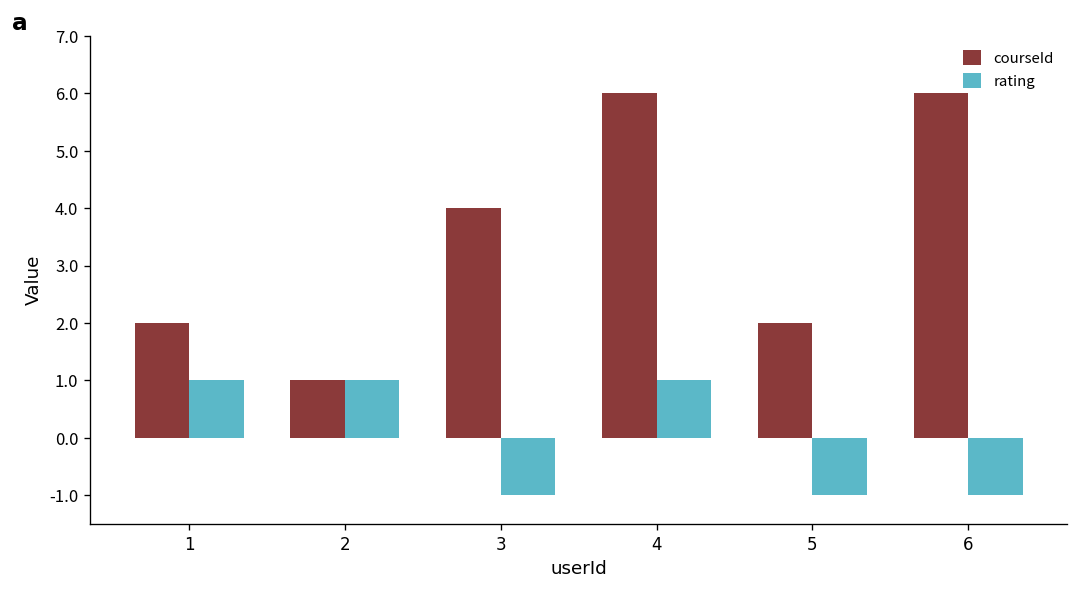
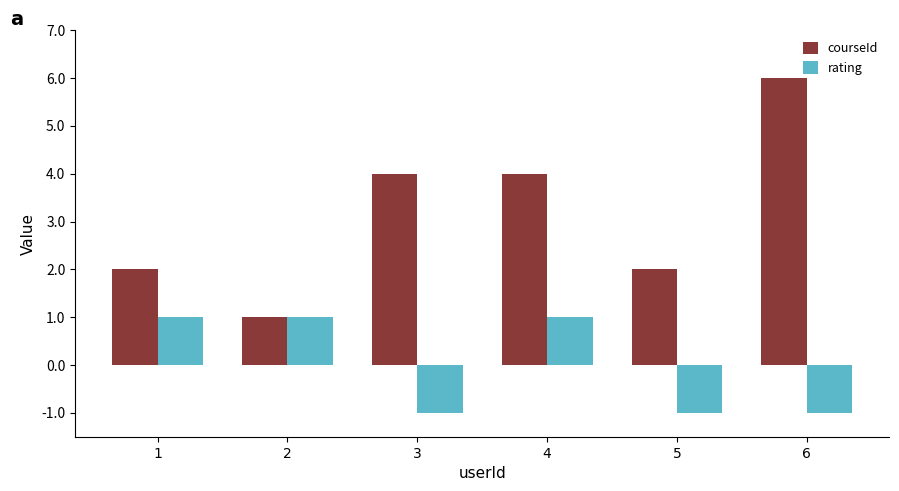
  {
    "courseId": {
      "1": 2,
      "2": 1,
      "3": 4,
-     "4": 6,
+     "4": 4,
      "5": 2,
      "6": 6
    },
    "rating": {
      "1": 1,
      "2": 1,
      "3": -1,
      "4": 1,
      "5": -1,
      "6": -1
    }
  }
